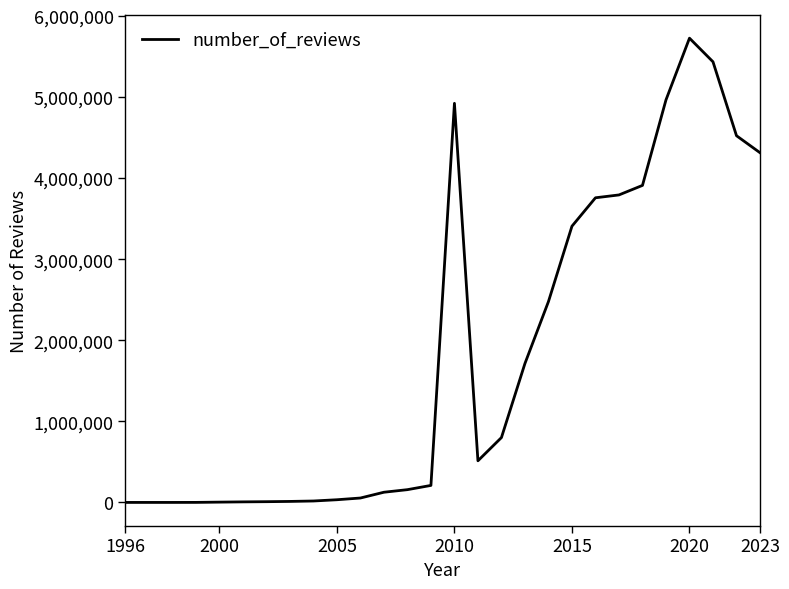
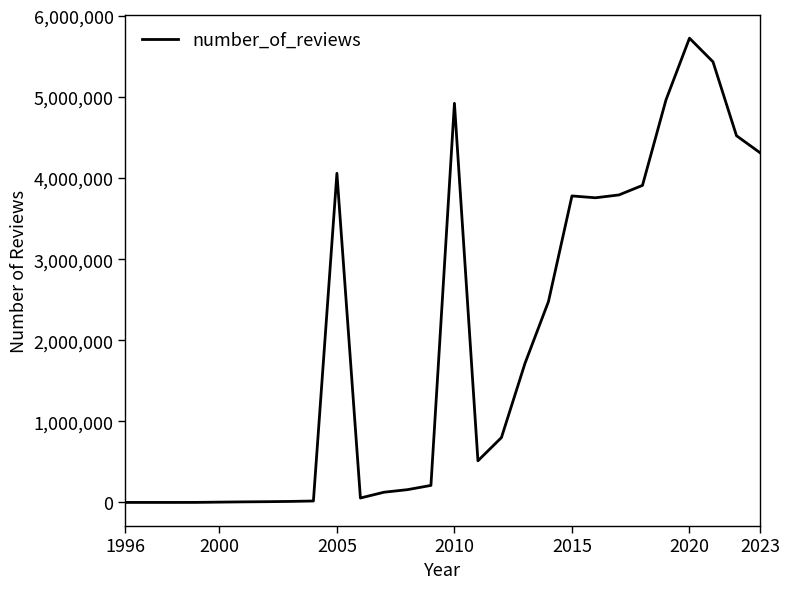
  {
    "1996": "0",
    "2000": "0",
-   "2005": "0",
+   "2005": "4,100,000",
    "2010": "4,900,000",
-   "2015": "3,400,000",
+   "2015": "3,800,000",
    "2020": "5,700,000",
    "2023": "4,300,000"
  }
